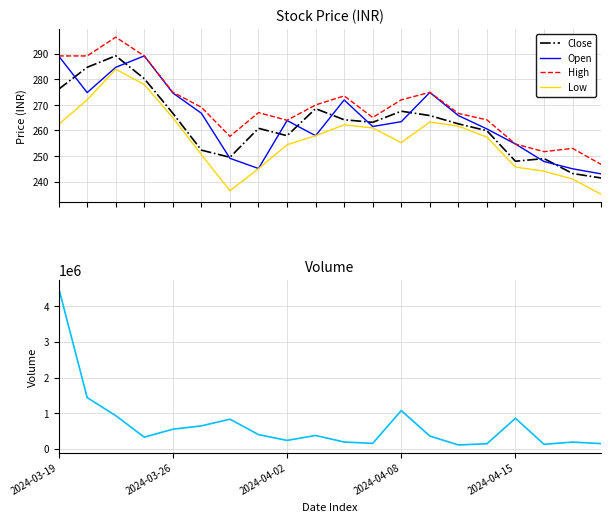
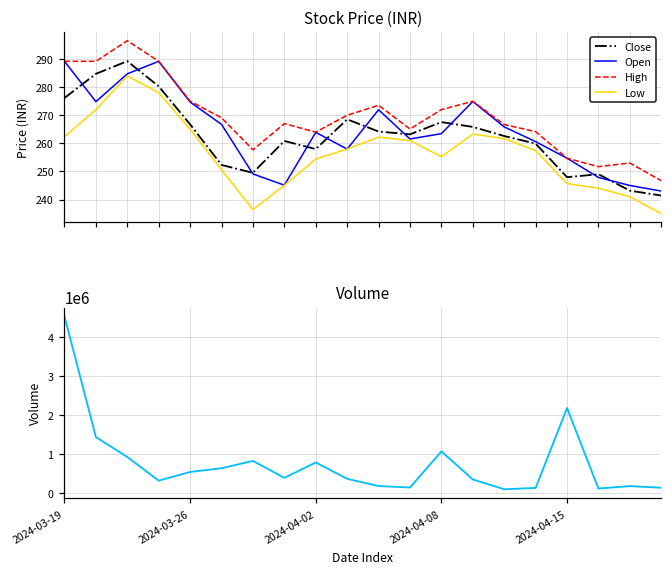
  {
    "Volume": {
      "2024-03-19": 4500000,
      "2024-03-26": 500000,
-     "2024-04-02": 200000,
+     "2024-04-02": 800000,
      "2024-04-08": 1100000,
-     "2024-04-15": 900000
+     "2024-04-15": 2200000
    }
  }
